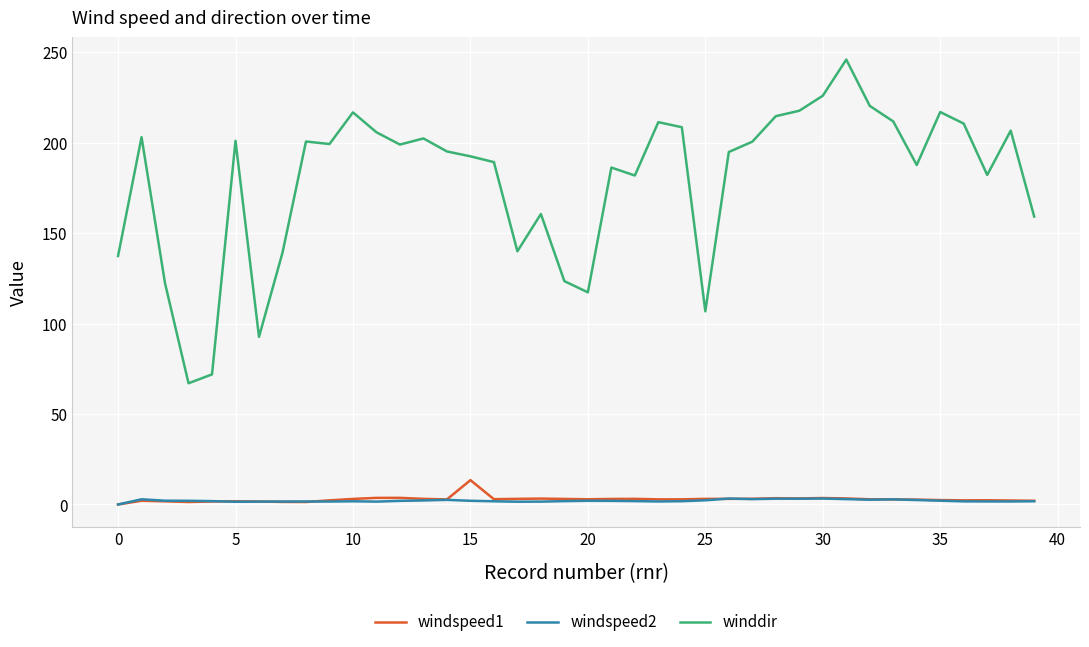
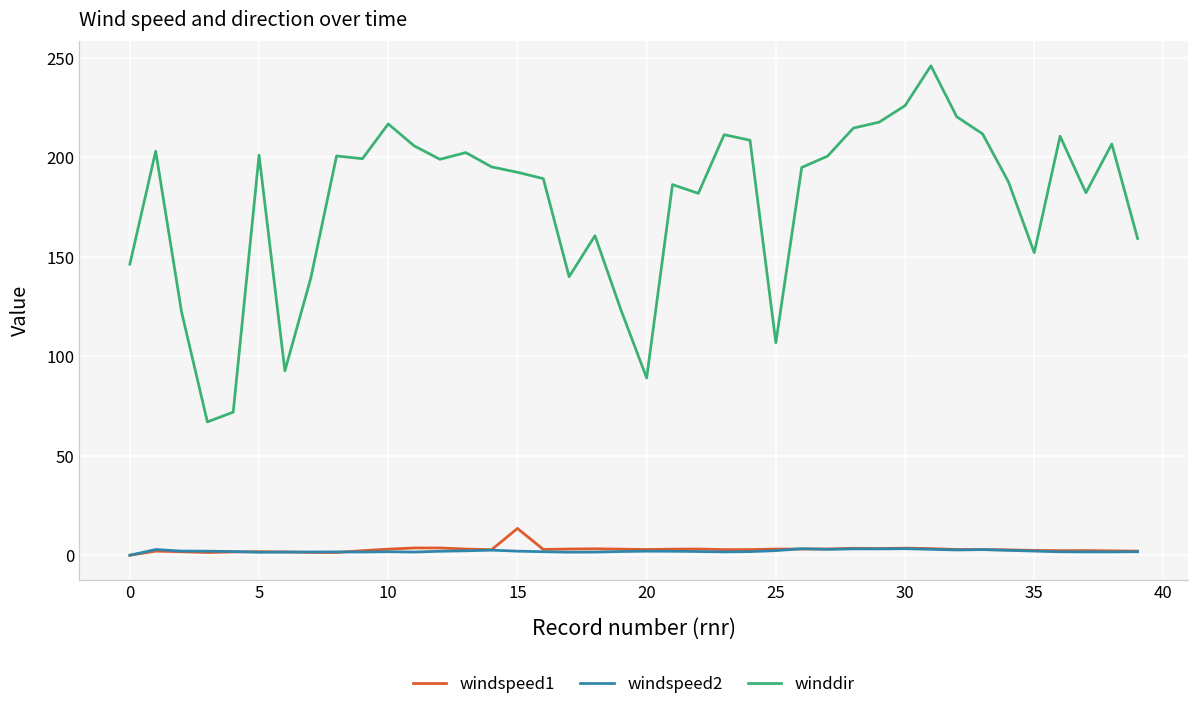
  {
    "windspeed1": {
      "15": 13
    },
    "windspeed2": {
      "15": 2
    },
    "winddir": {
-     "0": 137,
+     "0": 146,
      "5": 201,
      "10": 217,
      "15": 193,
-     "20": 117,
+     "20": 89,
      "25": 107,
      "30": 226,
-     "35": 217
+     "35": 152
    }
  }
